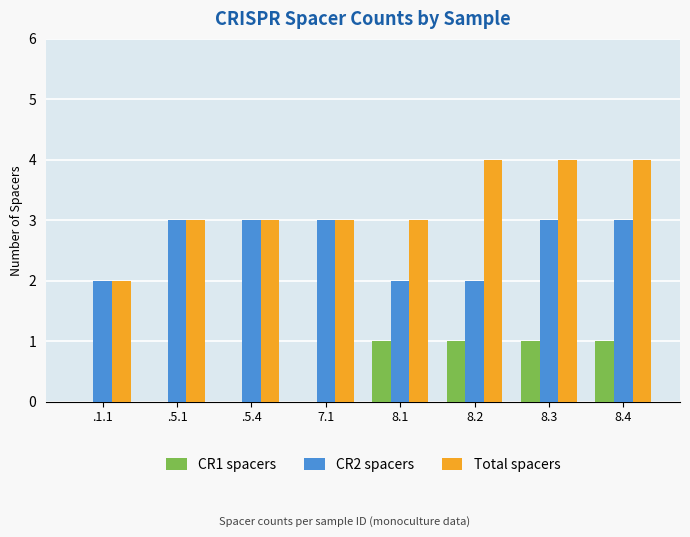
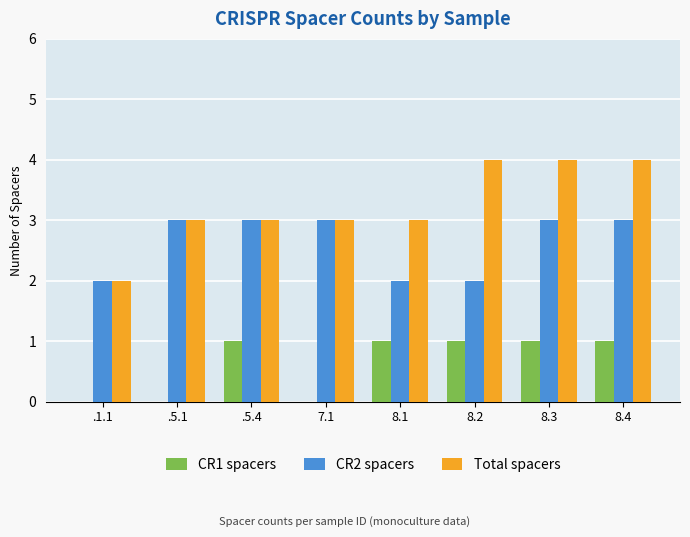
  {
    "CR1 spacers": {
      ".1.1": 0,
      ".5.1": 0,
-     ".5.4": 0,
+     ".5.4": 1,
      "7.1": 0,
      "8.1": 1,
      "8.2": 1,
      "8.3": 1,
      "8.4": 1
    },
    "CR2 spacers": {
      ".1.1": 2,
      ".5.1": 3,
      ".5.4": 3,
      "7.1": 3,
      "8.1": 2,
      "8.2": 2,
      "8.3": 3,
      "8.4": 3
    },
    "Total spacers": {
      ".1.1": 2,
      ".5.1": 3,
      ".5.4": 3,
      "7.1": 3,
      "8.1": 3,
      "8.2": 4,
      "8.3": 4,
      "8.4": 4
    }
  }
